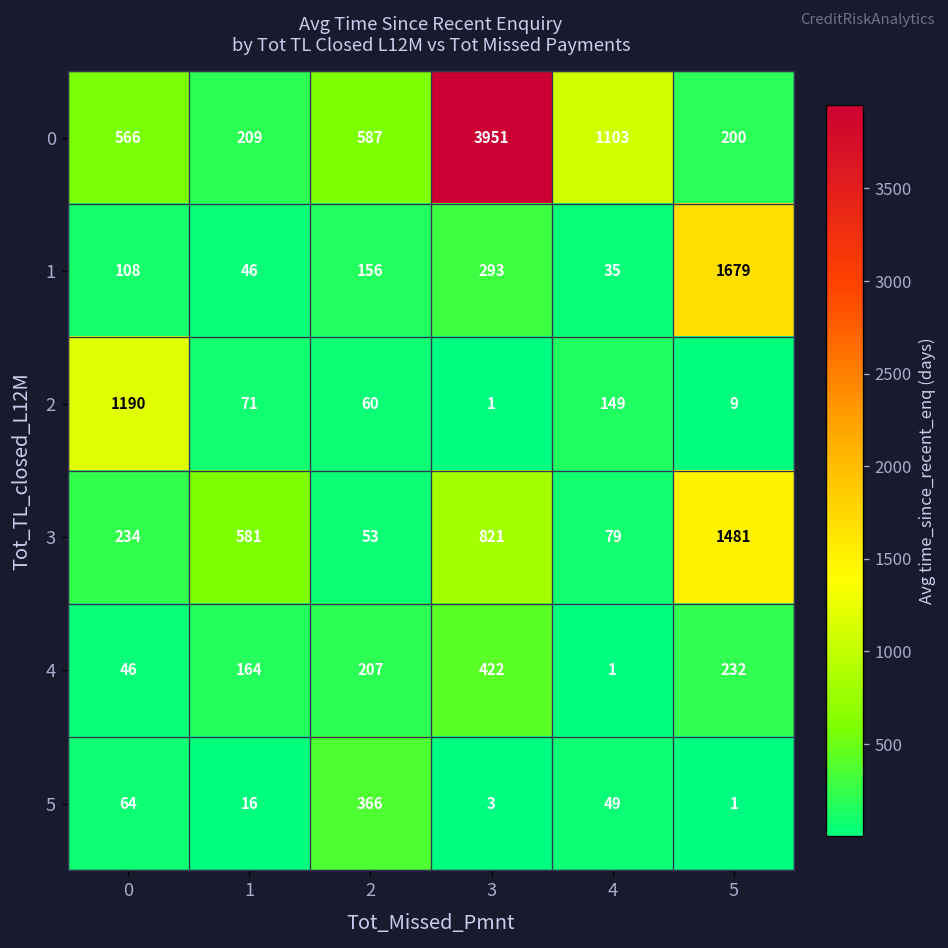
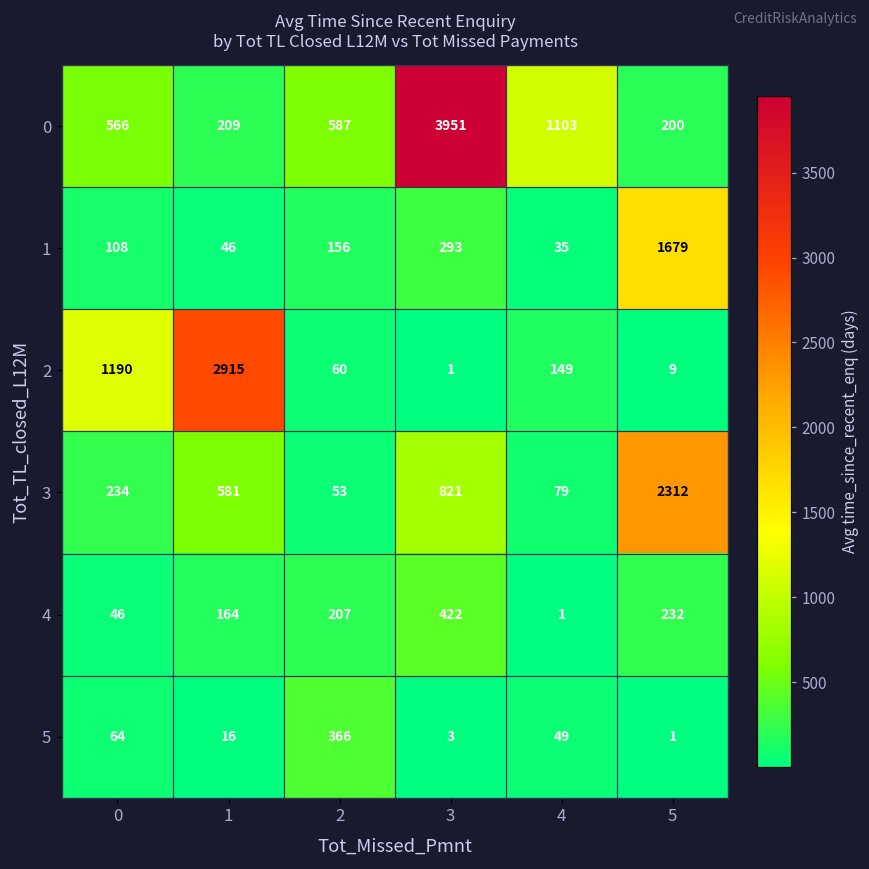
  {
    "0": {
      "0": 566,
      "1": 209,
      "2": 587,
      "3": 3951,
      "4": 1103,
      "5": 200
    },
    "1": {
      "0": 108,
      "1": 46,
      "2": 156,
      "3": 293,
      "4": 35,
      "5": 1679
    },
    "2": {
      "0": 1190,
-     "1": 71,
+     "1": 2915,
      "2": 60,
      "3": 1,
      "4": 149,
      "5": 9
    },
    "3": {
      "0": 234,
      "1": 581,
      "2": 53,
      "3": 821,
      "4": 79,
-     "5": 1481
+     "5": 2312
    },
    "4": {
      "0": 46,
      "1": 164,
      "2": 207,
      "3": 422,
      "4": 1,
      "5": 232
    },
    "5": {
      "0": 64,
      "1": 16,
      "2": 366,
      "3": 3,
      "4": 49,
      "5": 1
    }
  }
